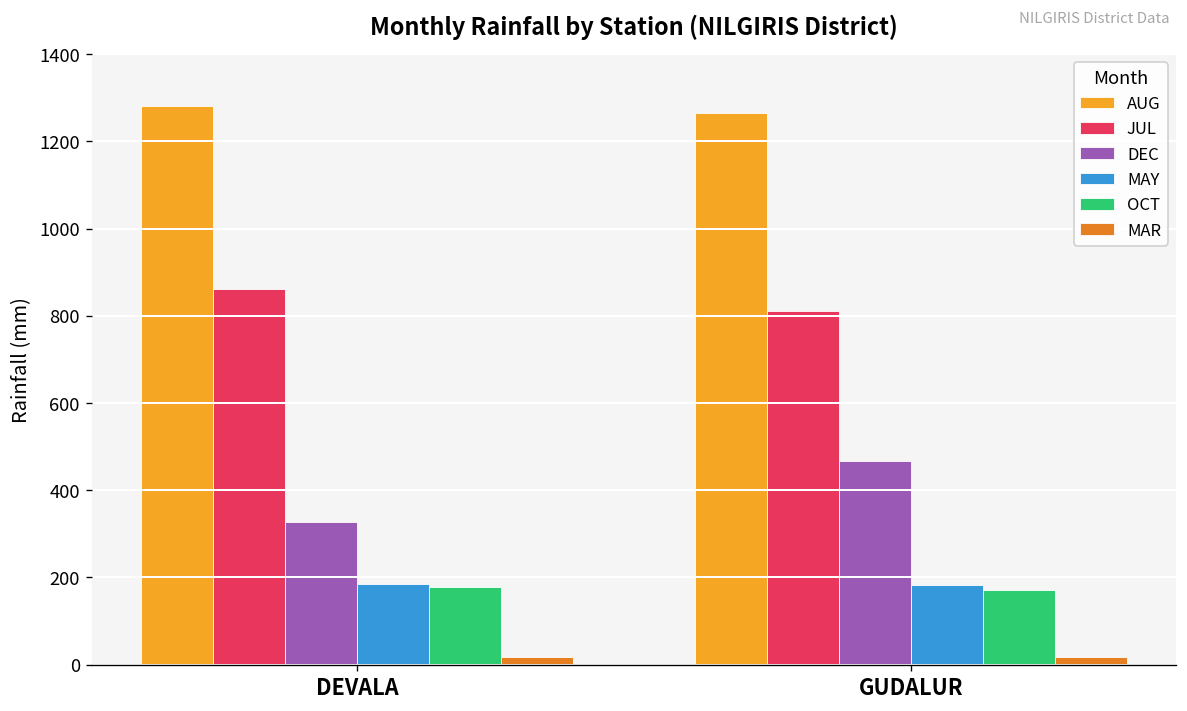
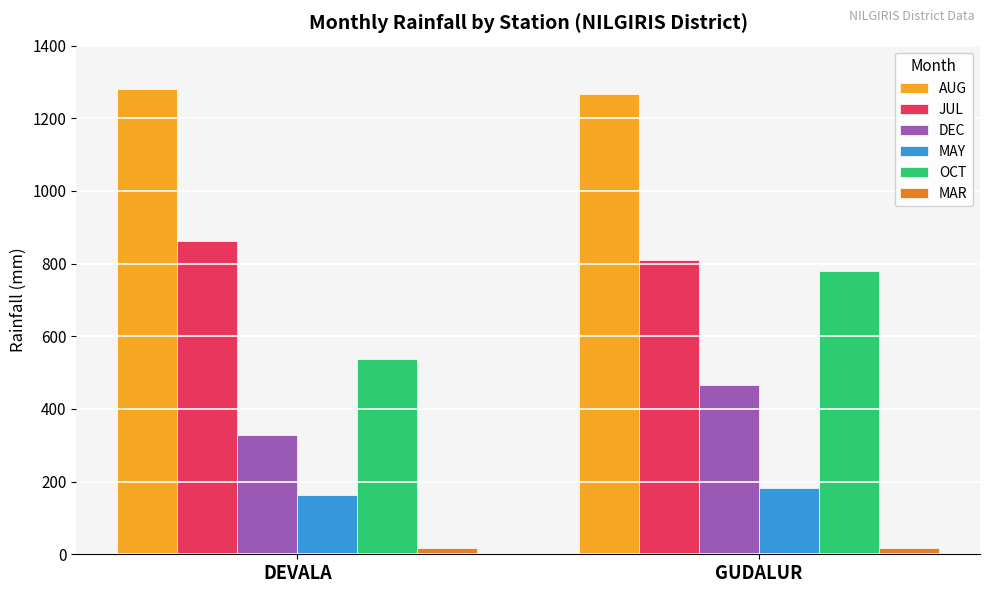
  {
    "JUL": {
      "DEVALA": 860,
      "GUDALUR": 810
    },
    "DEC": {
      "DEVALA": 330,
      "GUDALUR": 470
    },
    "MAY": {
-     "DEVALA": 190,
+     "DEVALA": 160,
      "GUDALUR": 180
    },
    "OCT": {
-     "DEVALA": 180,
-     "GUDALUR": 170
+     "DEVALA": 540,
+     "GUDALUR": 780
    }
  }
